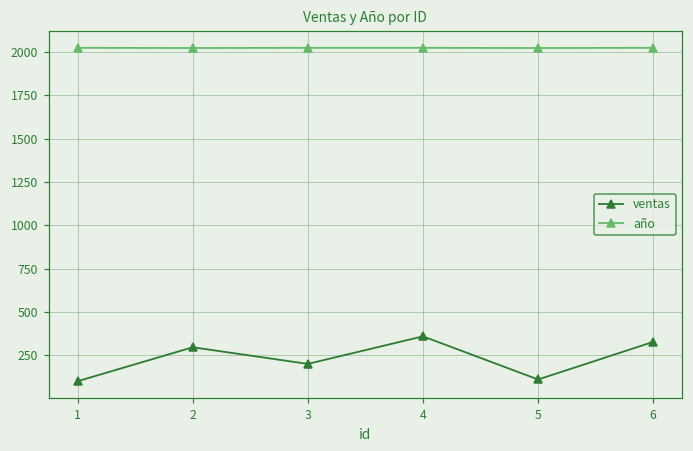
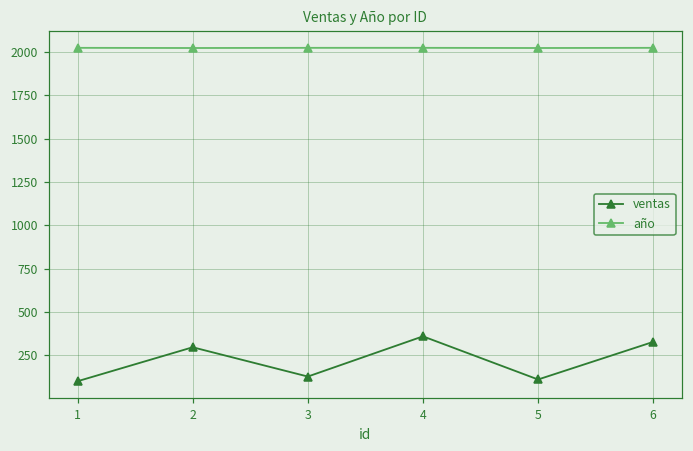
  {
    "ventas": {
      "1": 100,
      "2": 300,
-     "3": 200,
+     "3": 130,
      "4": 360,
      "5": 110,
      "6": 330
    },
    "año": {
      "1": 2020,
      "2": 2020,
      "3": 2020,
      "4": 2020,
      "5": 2020,
      "6": 2020
    }
  }
